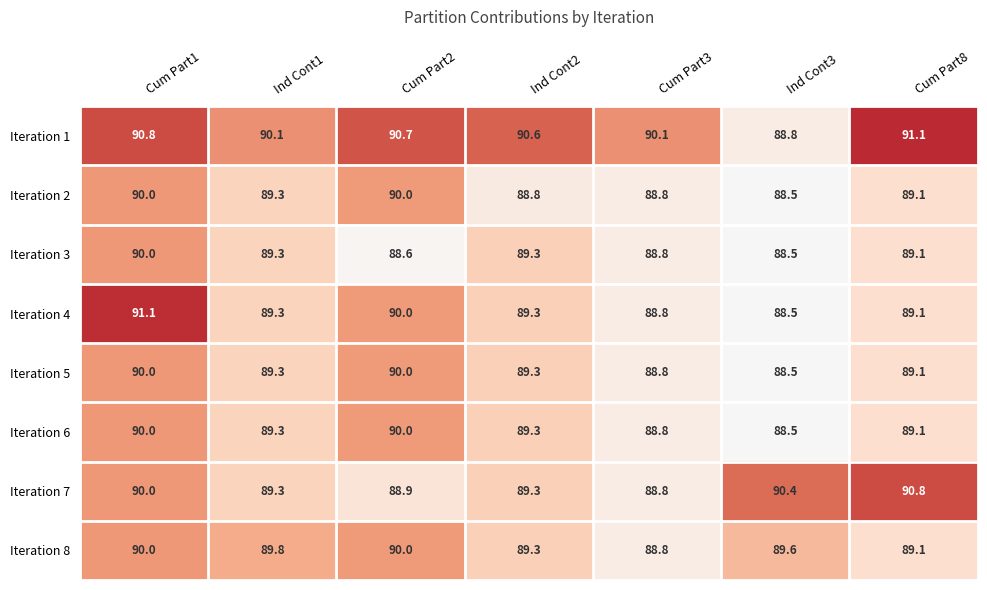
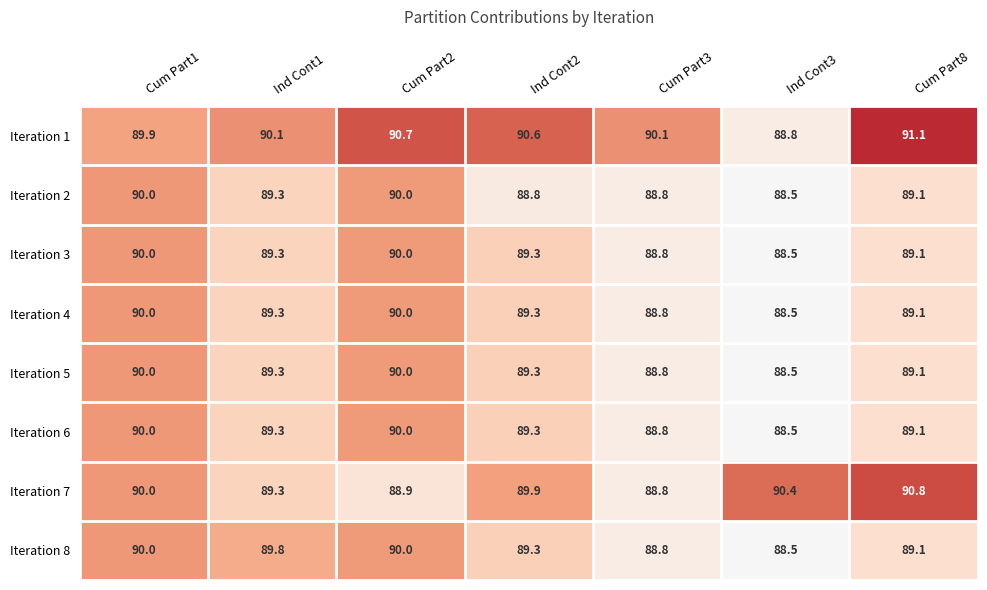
  {
    "Iteration 1": {
-     "Cum Part1": 90.8,
+     "Cum Part1": 89.9,
      "Ind Cont1": 90.1,
      "Cum Part2": 90.7,
      "Ind Cont2": 90.6,
      "Cum Part3": 90.1,
      "Ind Cont3": 88.8,
      "Cum Part8": 91.1
    },
    "Iteration 2": {
      "Cum Part1": 90.0,
      "Ind Cont1": 89.3,
      "Cum Part2": 90.0,
      "Ind Cont2": 88.8,
      "Cum Part3": 88.8,
      "Ind Cont3": 88.5,
      "Cum Part8": 89.1
    },
    "Iteration 3": {
      "Cum Part1": 90.0,
      "Ind Cont1": 89.3,
-     "Cum Part2": 88.6,
+     "Cum Part2": 90.0,
      "Ind Cont2": 89.3,
      "Cum Part3": 88.8,
      "Ind Cont3": 88.5,
      "Cum Part8": 89.1
    },
    "Iteration 4": {
-     "Cum Part1": 91.1,
+     "Cum Part1": 90.0,
      "Ind Cont1": 89.3,
      "Cum Part2": 90.0,
      "Ind Cont2": 89.3,
      "Cum Part3": 88.8,
      "Ind Cont3": 88.5,
      "Cum Part8": 89.1
    },
    "Iteration 5": {
      "Cum Part1": 90.0,
      "Ind Cont1": 89.3,
      "Cum Part2": 90.0,
      "Ind Cont2": 89.3,
      "Cum Part3": 88.8,
      "Ind Cont3": 88.5,
      "Cum Part8": 89.1
    },
    "Iteration 6": {
      "Cum Part1": 90.0,
      "Ind Cont1": 89.3,
      "Cum Part2": 90.0,
      "Ind Cont2": 89.3,
      "Cum Part3": 88.8,
      "Ind Cont3": 88.5,
      "Cum Part8": 89.1
    },
    "Iteration 7": {
      "Cum Part1": 90.0,
      "Ind Cont1": 89.3,
      "Cum Part2": 88.9,
-     "Ind Cont2": 89.3,
+     "Ind Cont2": 89.9,
      "Cum Part3": 88.8,
      "Ind Cont3": 90.4,
      "Cum Part8": 90.8
    },
    "Iteration 8": {
      "Cum Part1": 90.0,
      "Ind Cont1": 89.8,
      "Cum Part2": 90.0,
      "Ind Cont2": 89.3,
      "Cum Part3": 88.8,
-     "Ind Cont3": 89.6,
+     "Ind Cont3": 88.5,
      "Cum Part8": 89.1
    }
  }
